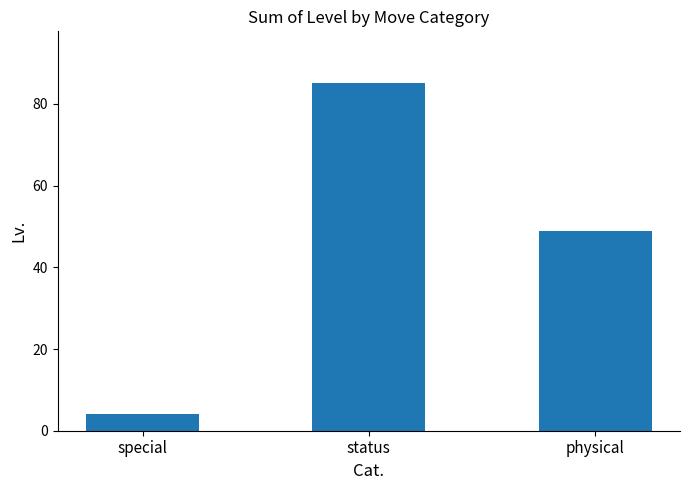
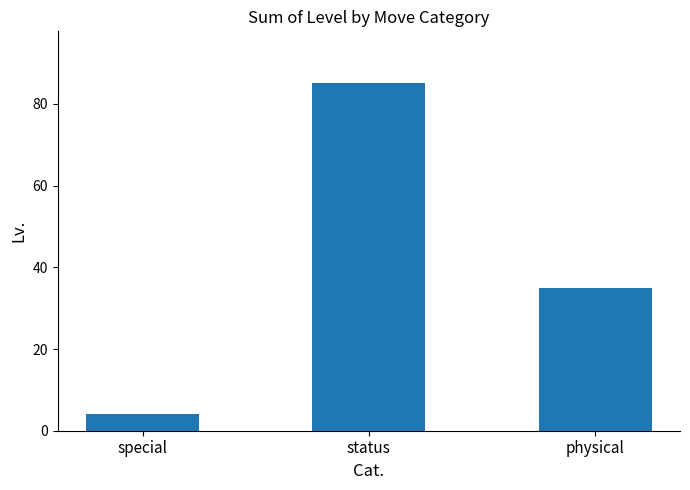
  {
    "special": 4,
    "status": 85,
-   "physical": 49
+   "physical": 35
  }
